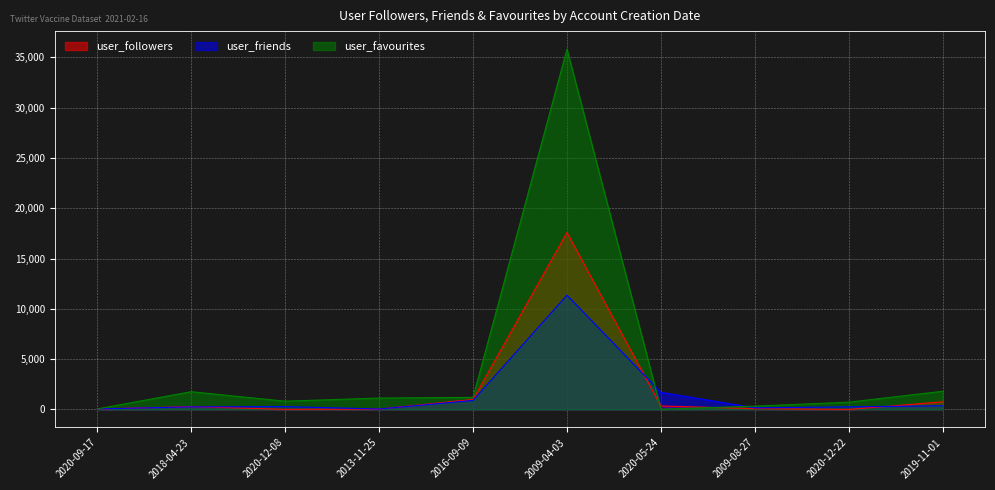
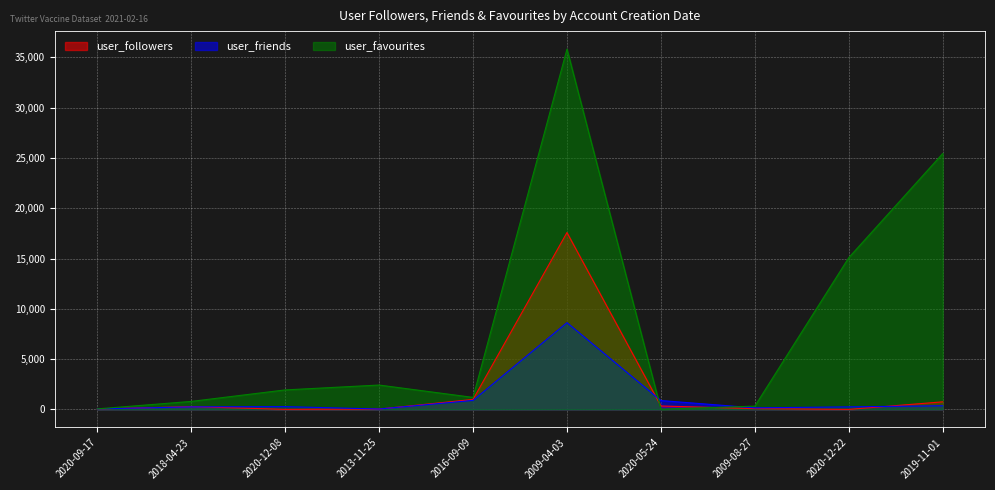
  {
    "user_followers": {
      "2020-12-08": "0",
      "2009-04-03": "17,600",
      "2020-05-24": "300",
      "2019-11-01": "800"
    },
    "user_friends": {
      "2020-12-08": "300",
-     "2009-04-03": "11,400",
-     "2020-05-24": "1,700",
+     "2009-04-03": "8,600",
+     "2020-05-24": "900",
      "2019-11-01": "400"
    },
    "user_favourites": {
-     "2018-04-23": "1,800",
-     "2020-12-08": "800",
-     "2013-11-25": "1,100",
+     "2018-04-23": "800",
+     "2020-12-08": "1,900",
+     "2013-11-25": "2,400",
      "2009-04-03": "35,800",
      "2020-05-24": "0",
-     "2020-12-22": "700",
-     "2019-11-01": "1,800"
+     "2020-12-22": "15,100",
+     "2019-11-01": "25,400"
    }
  }
